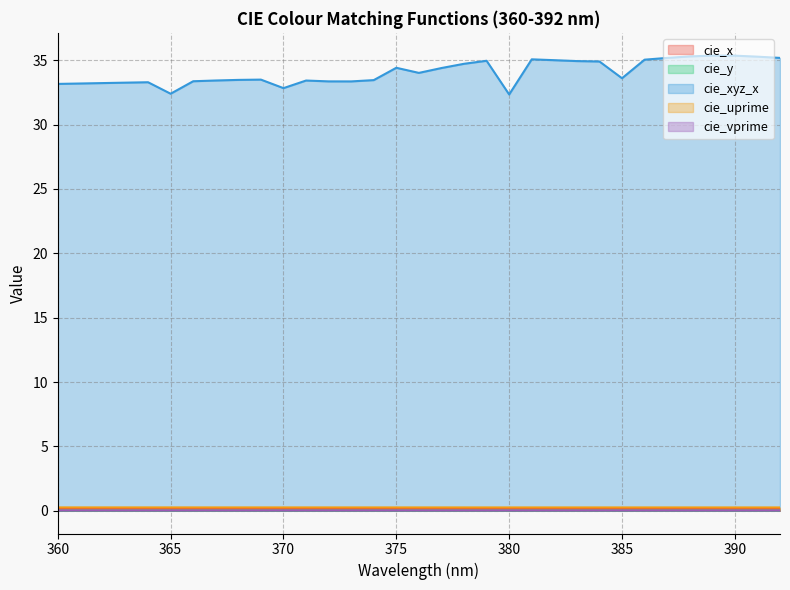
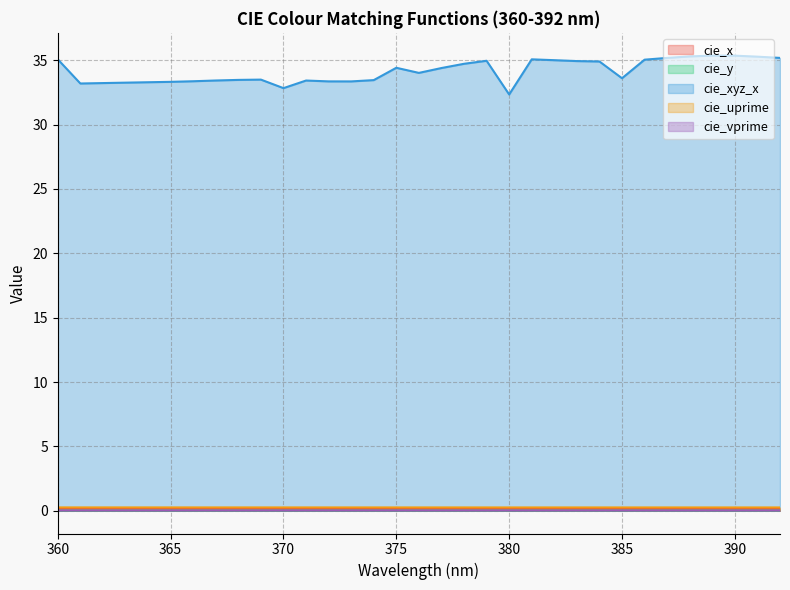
  {
    "cie_xyz_x": {
-     "360": 33.2,
-     "365": 32.4,
+     "360": 35.1,
+     "365": 33.3,
      "370": 32.8,
      "375": 34.4,
      "380": 32.3,
      "385": 33.6
    }
  }
